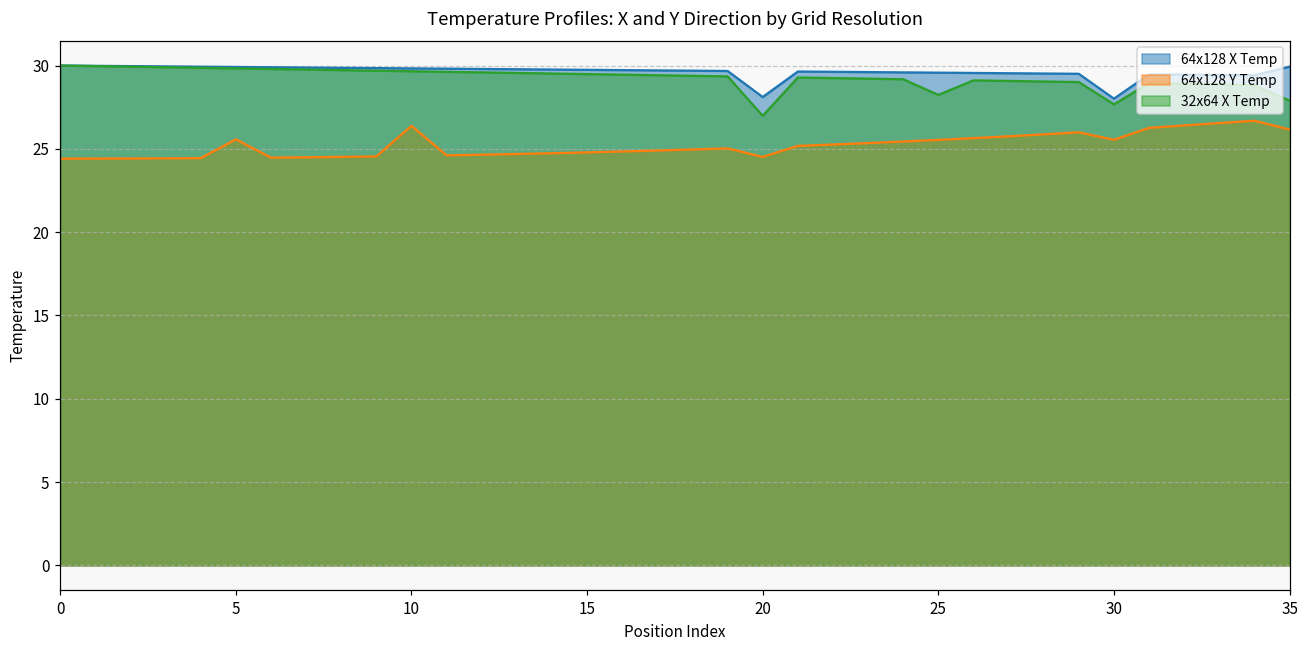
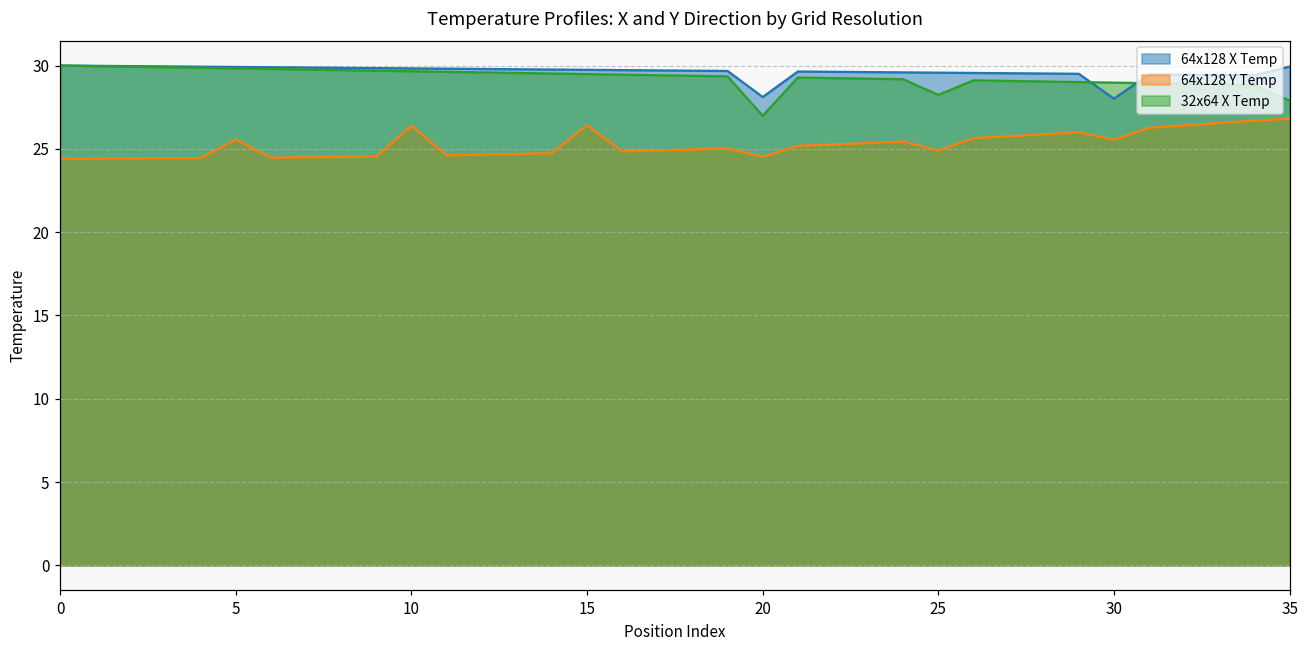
  {
    "64x128 X Temp": {
      "10": 29.8,
      "15": 29.7,
      "20": 28.1,
      "25": 29.6,
      "30": 28.0,
      "35": 29.9
    },
    "64x128 Y Temp": {
      "0": 24.4,
      "5": 25.6,
      "10": 26.4,
-     "15": 24.8,
+     "15": 26.4,
      "20": 24.5,
-     "25": 25.5,
+     "25": 24.9,
      "30": 25.5,
-     "35": 26.2
+     "35": 26.8
    },
    "32x64 X Temp": {
      "10": 29.7,
      "15": 29.5,
      "20": 27.0,
      "25": 28.2,
-     "30": 27.7,
+     "30": 29.0,
      "35": 27.9
    }
  }
